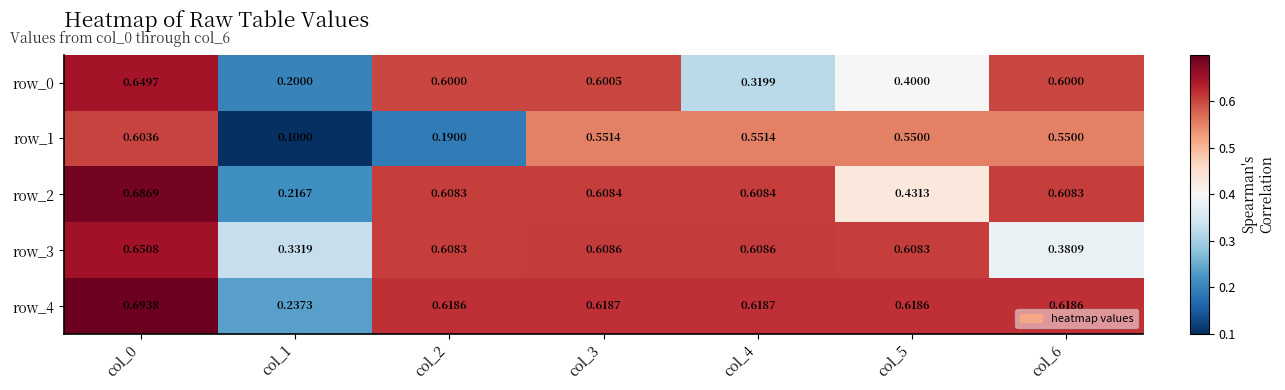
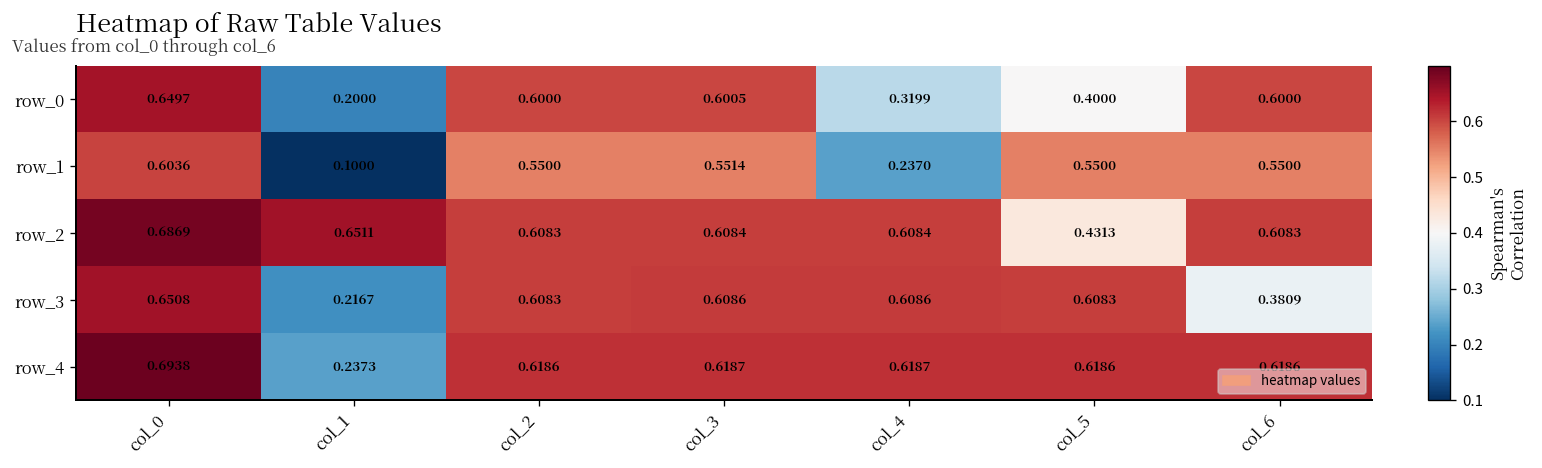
  {
    "row_0": {
      "col_0": 0.6497,
      "col_1": 0.2000,
      "col_2": 0.6000,
      "col_3": 0.6005,
      "col_4": 0.3199,
      "col_5": 0.4000,
      "col_6": 0.6000
    },
    "row_1": {
      "col_0": 0.6036,
      "col_1": 0.1000,
-     "col_2": 0.1900,
+     "col_2": 0.5500,
      "col_3": 0.5514,
-     "col_4": 0.5514,
+     "col_4": 0.2370,
      "col_5": 0.5500,
      "col_6": 0.5500
    },
    "row_2": {
      "col_0": 0.6869,
-     "col_1": 0.2167,
+     "col_1": 0.6511,
      "col_2": 0.6083,
      "col_3": 0.6084,
      "col_4": 0.6084,
      "col_5": 0.4313,
      "col_6": 0.6083
    },
    "row_3": {
      "col_0": 0.6508,
-     "col_1": 0.3319,
+     "col_1": 0.2167,
      "col_2": 0.6083,
      "col_3": 0.6086,
      "col_4": 0.6086,
      "col_5": 0.6083,
      "col_6": 0.3809
    },
    "row_4": {
      "col_0": 0.6938,
      "col_1": 0.2373,
      "col_2": 0.6186,
      "col_3": 0.6187,
      "col_4": 0.6187,
      "col_5": 0.6186
    }
  }
